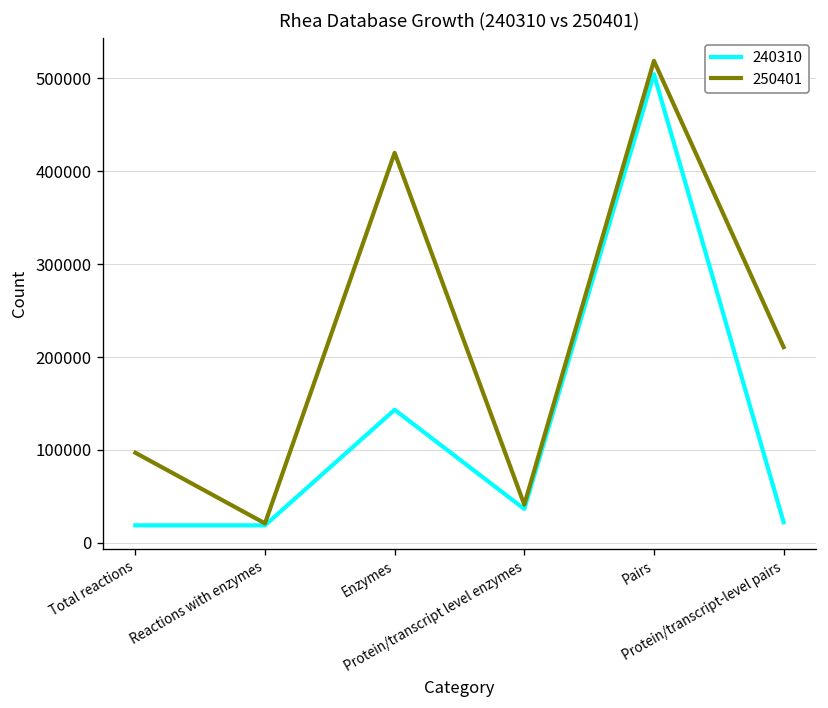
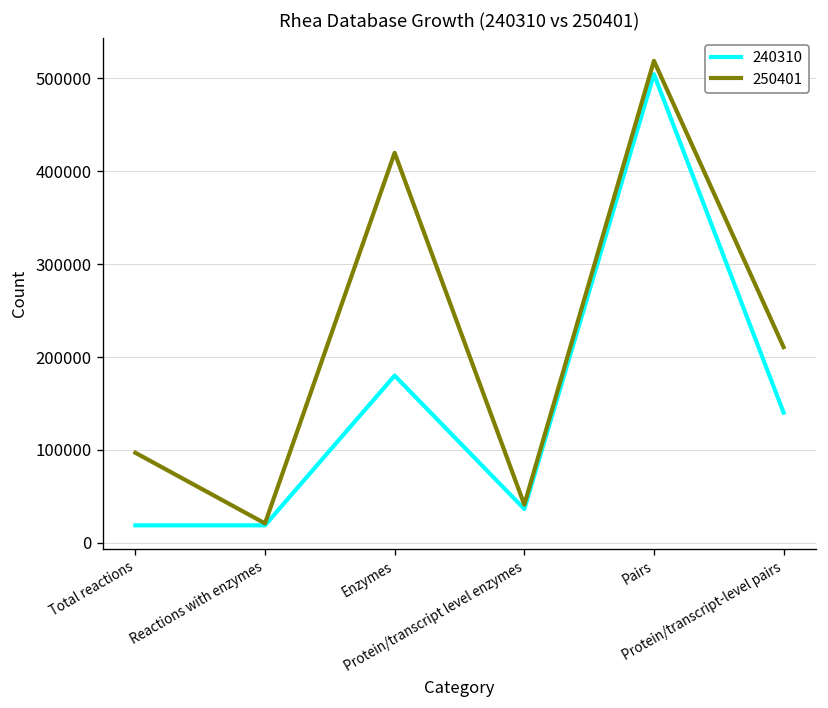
  {
    "240310": {
      "Total reactions": 20000,
-     "Enzymes": 140000,
+     "Enzymes": 180000,
      "Protein/transcript level enzymes": 40000,
      "Pairs": 500000,
-     "Protein/transcript-level pairs": 20000
+     "Protein/transcript-level pairs": 140000
    },
    "250401": {
      "Total reactions": 100000,
      "Enzymes": 420000,
      "Protein/transcript level enzymes": 40000,
      "Pairs": 520000,
      "Protein/transcript-level pairs": 210000
    }
  }
